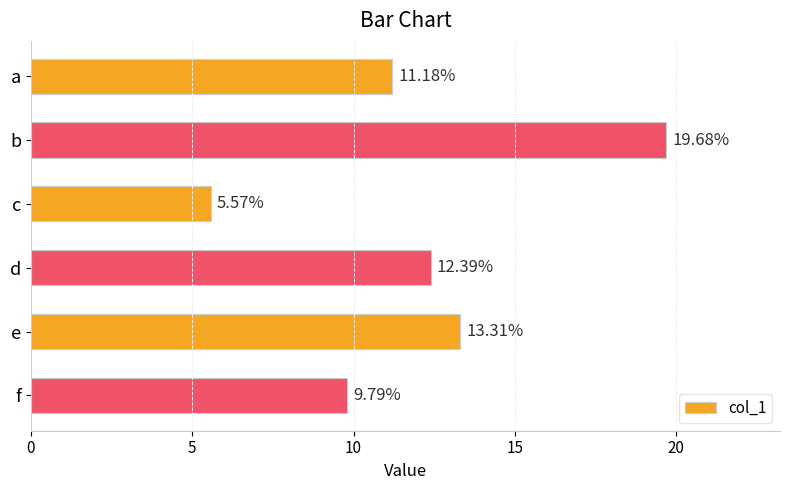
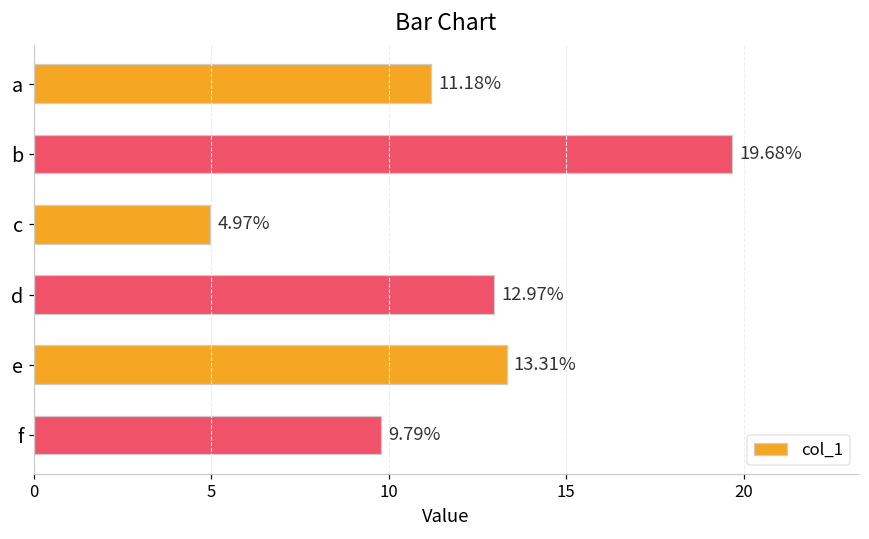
  {
    "a": "11.18%",
    "b": "19.68%",
-   "c": "5.57%",
-   "d": "12.39%",
+   "c": "4.97%",
+   "d": "12.97%",
    "e": "13.31%",
    "f": "9.79%"
  }
